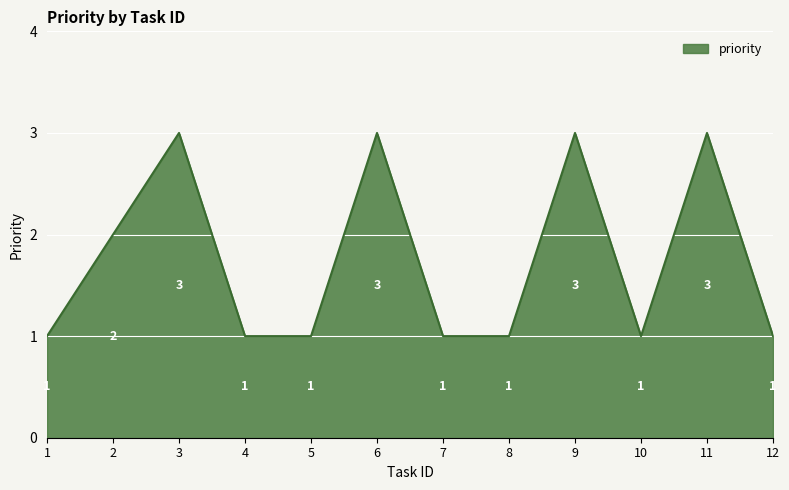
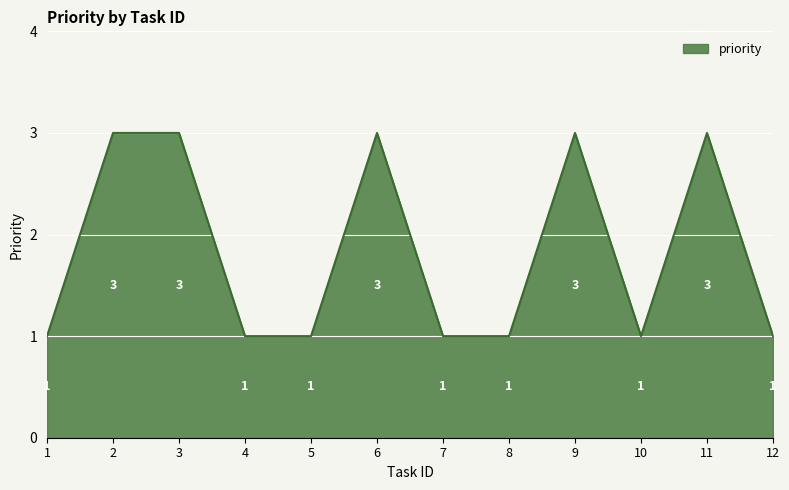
  {
-   "2": 2
+   "2": 3
  }
